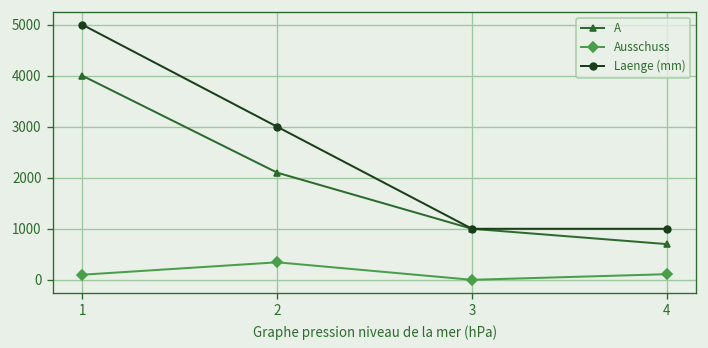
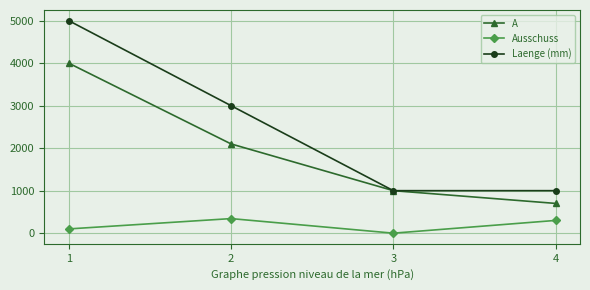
  {
    "Ausschuss": {
      "1": 100,
      "2": 300,
      "3": 0,
-     "4": 100
+     "4": 300
    }
  }
